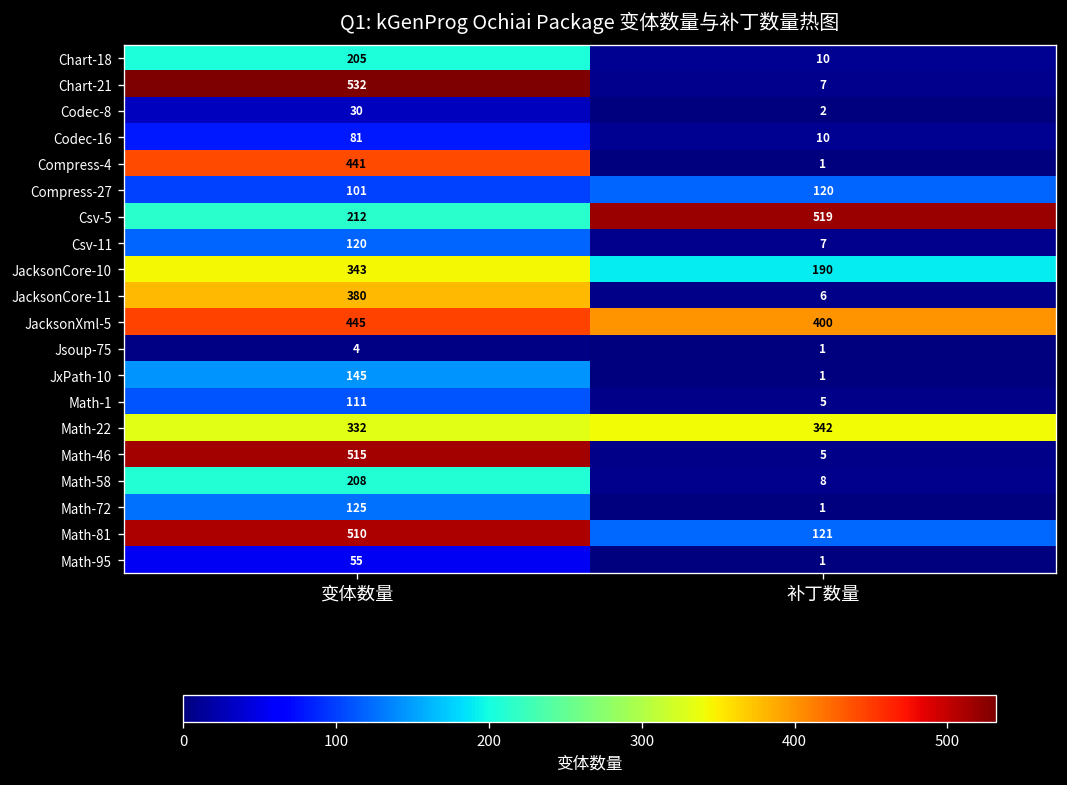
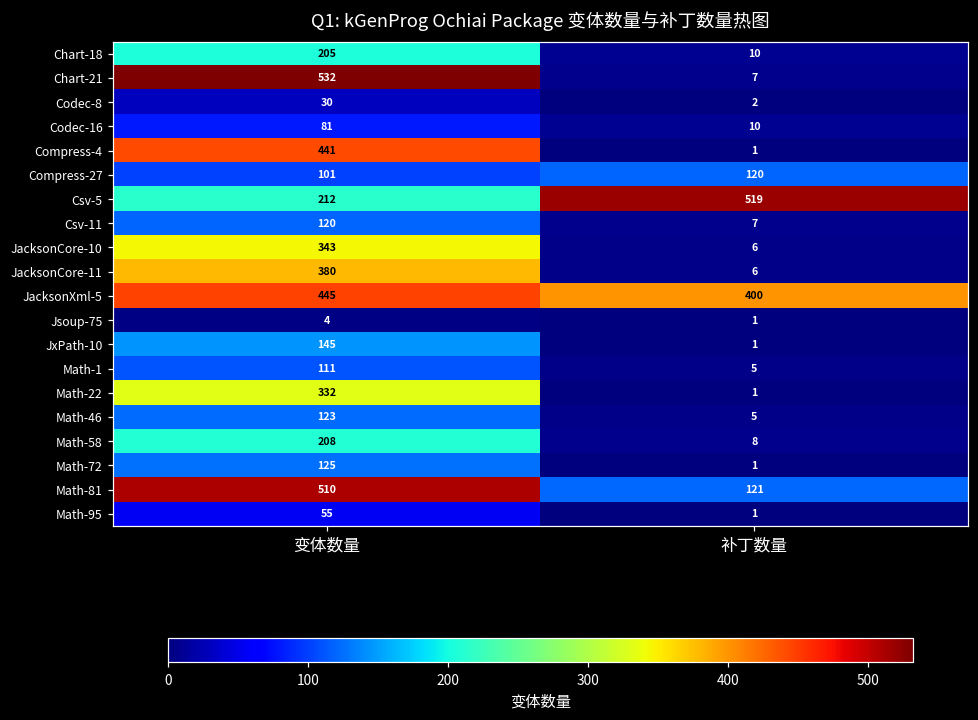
  {
    "Chart-18": {
      "变体数量": 205,
      "补丁数量": 10
    },
    "Chart-21": {
      "变体数量": 532,
      "补丁数量": 7
    },
    "Codec-8": {
      "变体数量": 30,
      "补丁数量": 2
    },
    "Codec-16": {
      "变体数量": 81,
      "补丁数量": 10
    },
    "Compress-4": {
      "变体数量": 441,
      "补丁数量": 1
    },
    "Compress-27": {
      "变体数量": 101,
      "补丁数量": 120
    },
    "Csv-5": {
      "变体数量": 212,
      "补丁数量": 519
    },
    "Csv-11": {
      "变体数量": 120,
      "补丁数量": 7
    },
    "JacksonCore-10": {
      "变体数量": 343,
-     "补丁数量": 190
+     "补丁数量": 6
    },
    "JacksonCore-11": {
      "变体数量": 380,
      "补丁数量": 6
    },
    "JacksonXml-5": {
      "变体数量": 445,
      "补丁数量": 400
    },
    "Jsoup-75": {
      "变体数量": 4,
      "补丁数量": 1
    },
    "JxPath-10": {
      "变体数量": 145,
      "补丁数量": 1
    },
    "Math-1": {
      "变体数量": 111,
      "补丁数量": 5
    },
    "Math-22": {
      "变体数量": 332,
-     "补丁数量": 342
+     "补丁数量": 1
    },
    "Math-46": {
-     "变体数量": 515,
+     "变体数量": 123,
      "补丁数量": 5
    },
    "Math-58": {
      "变体数量": 208,
      "补丁数量": 8
    },
    "Math-72": {
      "变体数量": 125,
      "补丁数量": 1
    },
    "Math-81": {
      "变体数量": 510,
      "补丁数量": 121
    },
    "Math-95": {
      "变体数量": 55,
      "补丁数量": 1
    }
  }
